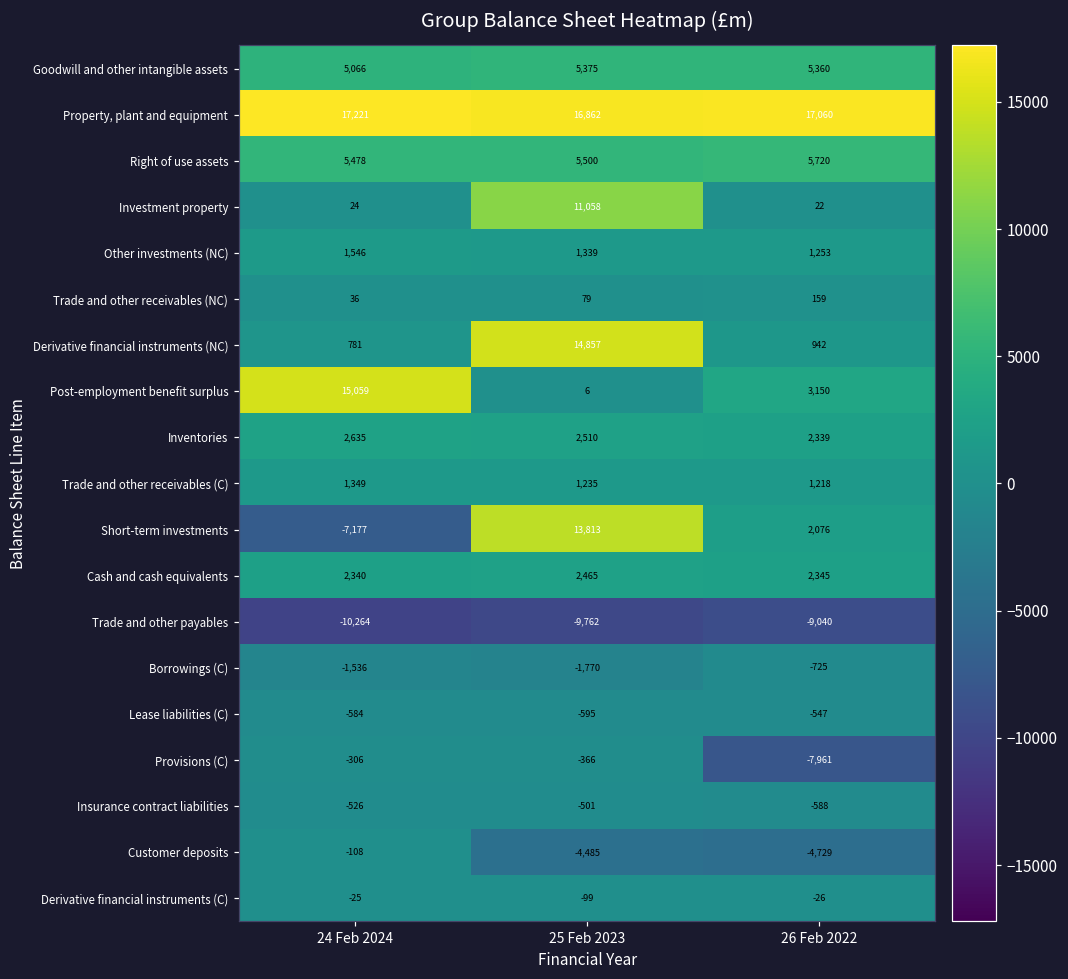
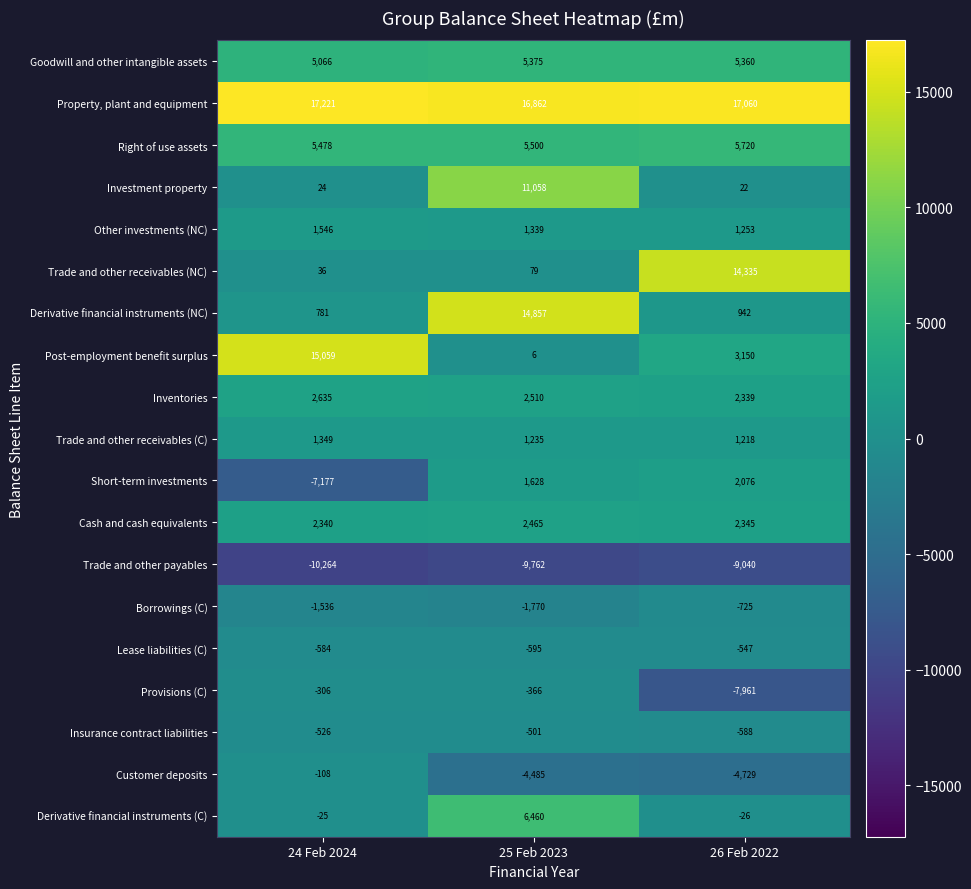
  {
    "Goodwill and other intangible assets": {
      "24 Feb 2024": "5,066",
      "25 Feb 2023": "5,375",
      "26 Feb 2022": "5,360"
    },
    "Property, plant and equipment": {
      "24 Feb 2024": "17,221",
      "25 Feb 2023": "16,862",
      "26 Feb 2022": "17,060"
    },
    "Right of use assets": {
      "24 Feb 2024": "5,478",
      "25 Feb 2023": "5,500",
      "26 Feb 2022": "5,720"
    },
    "Investment property": {
      "24 Feb 2024": "24",
      "25 Feb 2023": "11,058",
      "26 Feb 2022": "22"
    },
    "Other investments (NC)": {
      "24 Feb 2024": "1,546",
      "25 Feb 2023": "1,339",
      "26 Feb 2022": "1,253"
    },
    "Trade and other receivables (NC)": {
      "24 Feb 2024": "36",
      "25 Feb 2023": "79",
-     "26 Feb 2022": "159"
+     "26 Feb 2022": "14,335"
    },
    "Derivative financial instruments (NC)": {
      "24 Feb 2024": "781",
      "25 Feb 2023": "14,857",
      "26 Feb 2022": "942"
    },
    "Post-employment benefit surplus": {
      "24 Feb 2024": "15,059",
      "25 Feb 2023": "6",
      "26 Feb 2022": "3,150"
    },
    "Inventories": {
      "24 Feb 2024": "2,635",
      "25 Feb 2023": "2,510",
      "26 Feb 2022": "2,339"
    },
    "Trade and other receivables (C)": {
      "24 Feb 2024": "1,349",
      "25 Feb 2023": "1,235",
      "26 Feb 2022": "1,218"
    },
    "Short-term investments": {
      "24 Feb 2024": "-7,177",
-     "25 Feb 2023": "13,813",
+     "25 Feb 2023": "1,628",
      "26 Feb 2022": "2,076"
    },
    "Cash and cash equivalents": {
      "24 Feb 2024": "2,340",
      "25 Feb 2023": "2,465",
      "26 Feb 2022": "2,345"
    },
    "Trade and other payables": {
      "24 Feb 2024": "-10,264",
      "25 Feb 2023": "-9,762",
      "26 Feb 2022": "-9,040"
    },
    "Borrowings (C)": {
      "24 Feb 2024": "-1,536",
      "25 Feb 2023": "-1,770",
      "26 Feb 2022": "-725"
    },
    "Lease liabilities (C)": {
      "24 Feb 2024": "-584",
      "25 Feb 2023": "-595",
      "26 Feb 2022": "-547"
    },
    "Provisions (C)": {
      "24 Feb 2024": "-306",
      "25 Feb 2023": "-366",
      "26 Feb 2022": "-7,961"
    },
    "Insurance contract liabilities": {
      "24 Feb 2024": "-526",
      "25 Feb 2023": "-501",
      "26 Feb 2022": "-588"
    },
    "Customer deposits": {
      "24 Feb 2024": "-108",
      "25 Feb 2023": "-4,485",
      "26 Feb 2022": "-4,729"
    },
    "Derivative financial instruments (C)": {
      "24 Feb 2024": "-25",
-     "25 Feb 2023": "-99",
+     "25 Feb 2023": "6,460",
      "26 Feb 2022": "-26"
    }
  }
